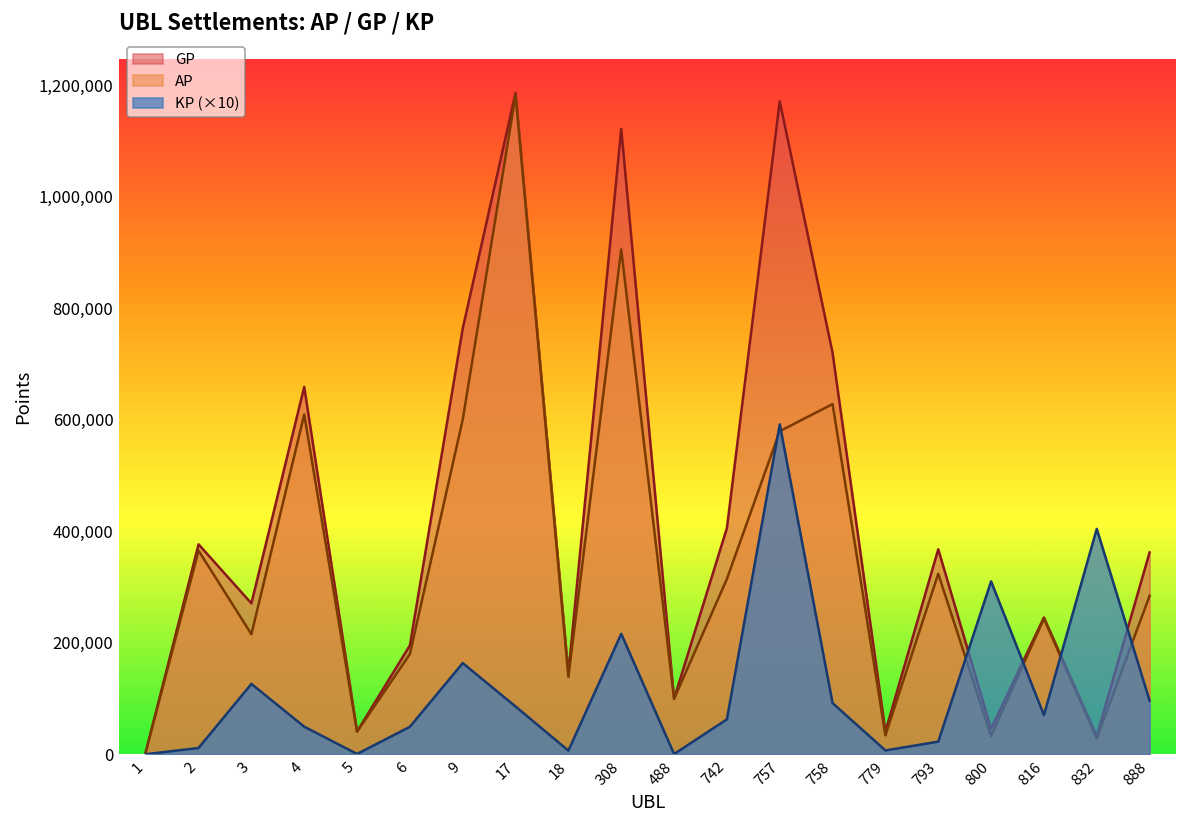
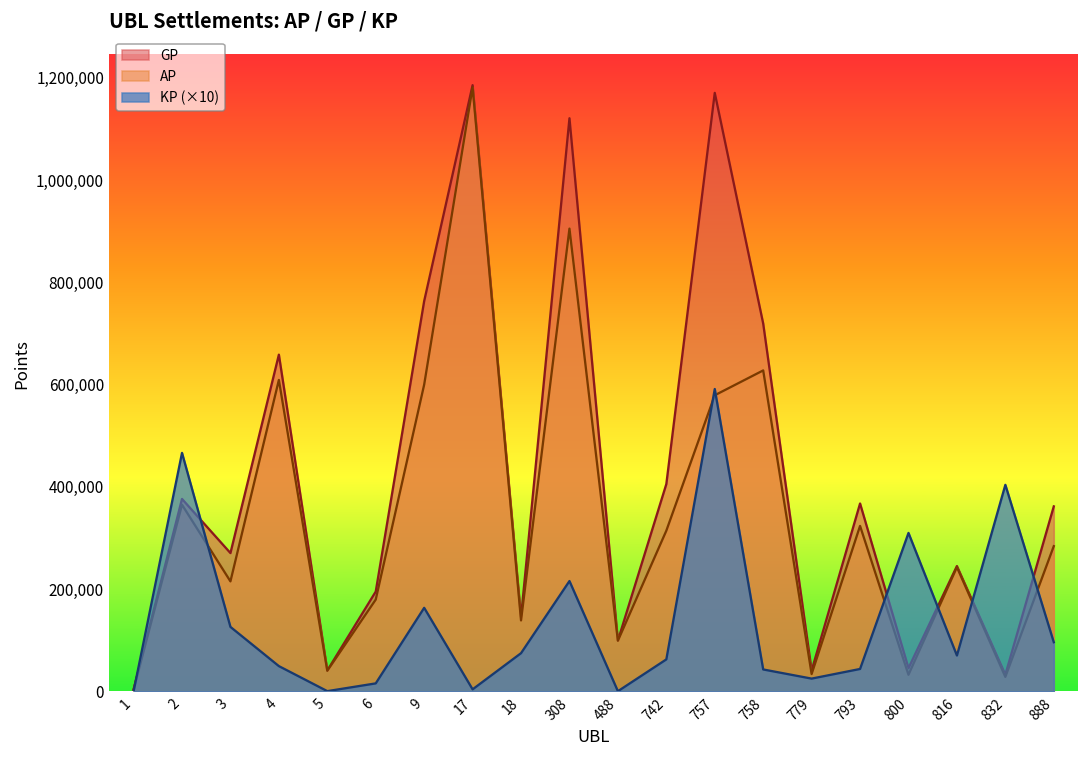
  {
    "KP (×10)": {
-     "2": "10,000",
+     "2": "470,000",
      "3": "130,000",
      "4": "50,000",
      "5": "0",
-     "6": "50,000",
+     "6": "20,000",
      "9": "160,000",
-     "17": "90,000",
-     "18": "10,000",
+     "17": "0",
+     "18": "70,000",
      "308": "220,000",
      "488": "0",
      "742": "60,000",
      "757": "590,000",
-     "758": "90,000",
-     "779": "10,000",
-     "793": "20,000",
+     "758": "40,000",
+     "779": "30,000",
+     "793": "40,000",
      "800": "310,000",
      "816": "70,000",
      "832": "400,000",
      "888": "100,000"
    }
  }
